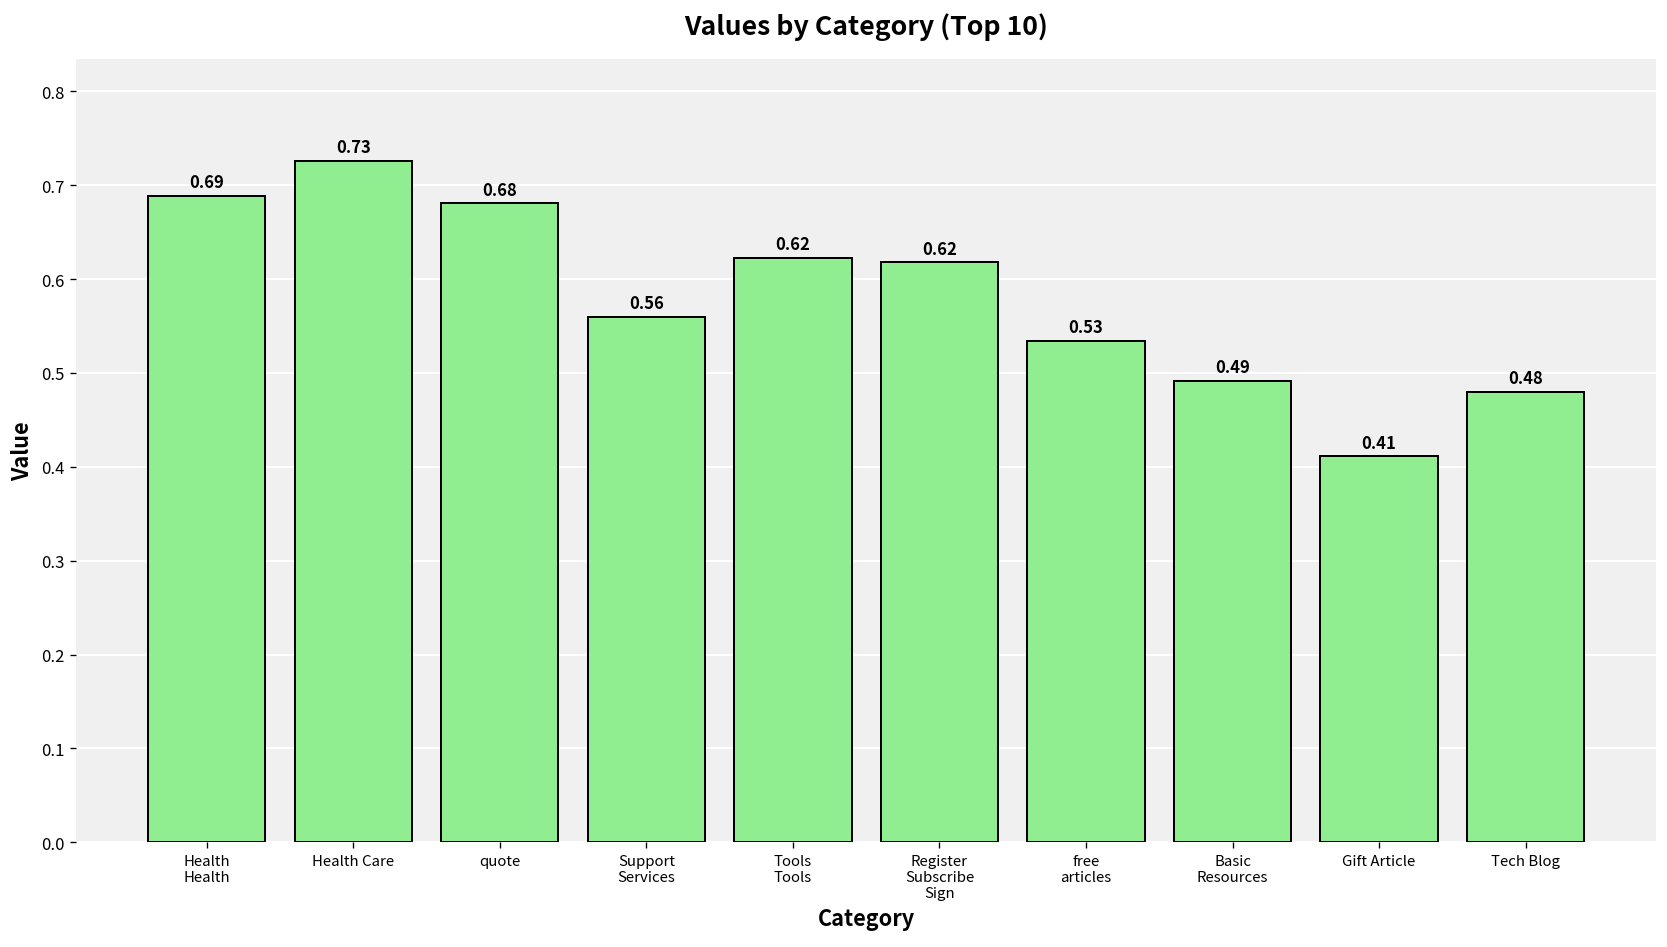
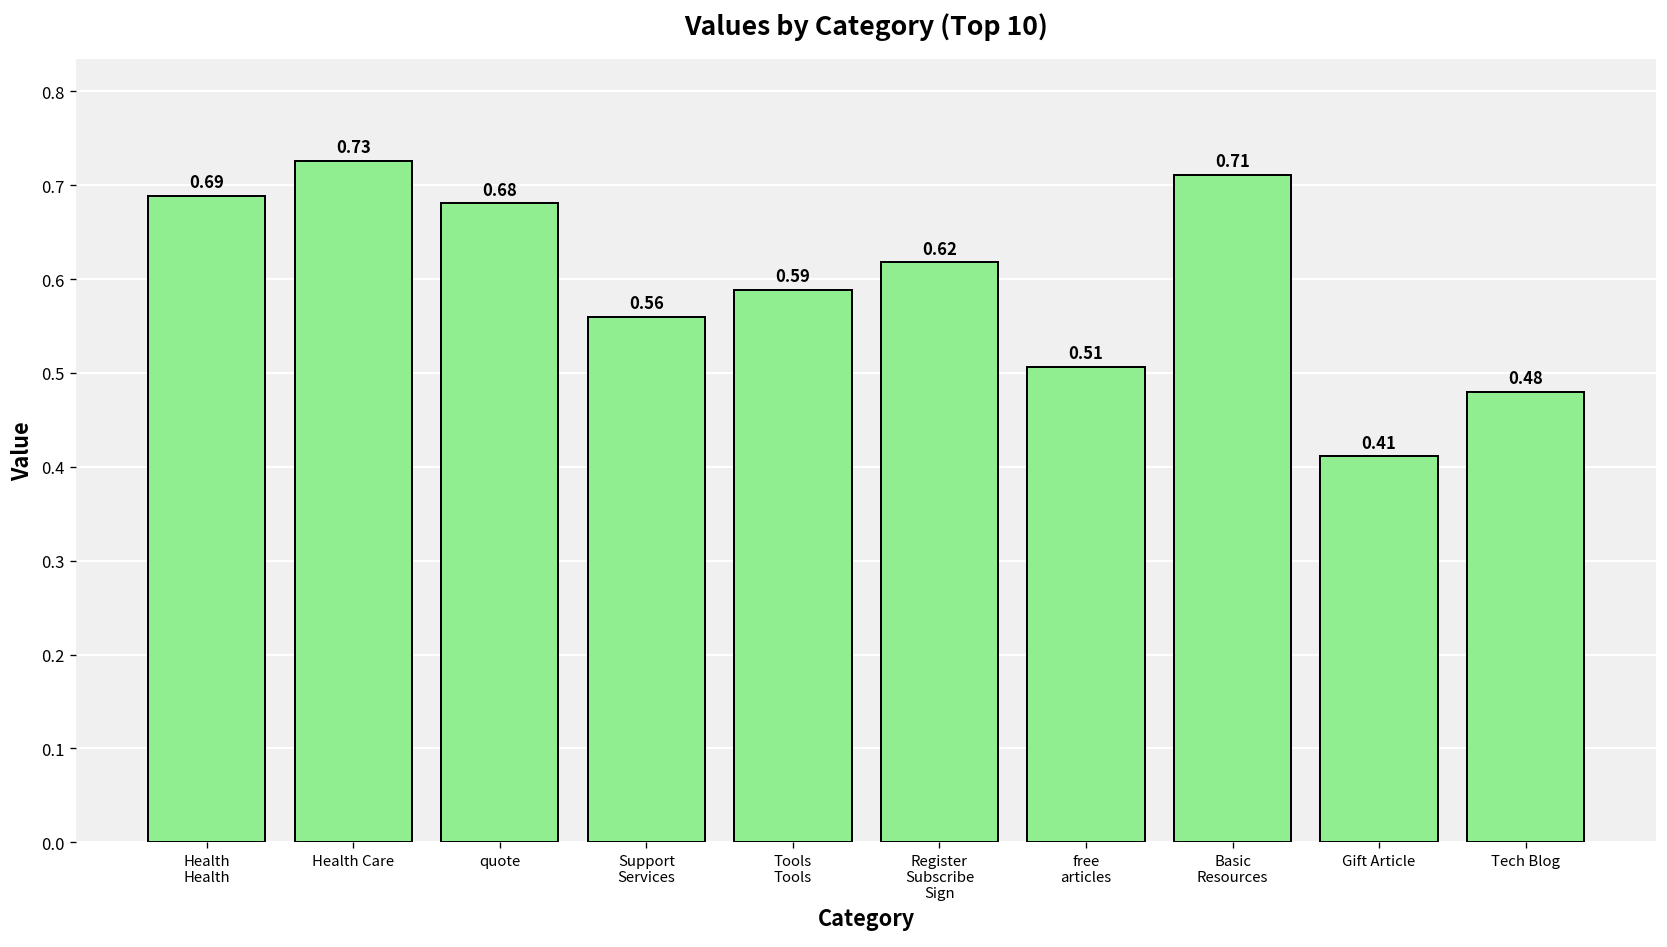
  {
    "Health Health": 0.69,
    "Health Care": 0.73,
    "quote": 0.68,
    "Support Services": 0.56,
-   "Tools Tools": 0.62,
+   "Tools Tools": 0.59,
    "Register Subscribe Sign": 0.62,
-   "free articles": 0.53,
-   "Basic Resources": 0.49,
+   "free articles": 0.51,
+   "Basic Resources": 0.71,
    "Gift Article": 0.41,
    "Tech Blog": 0.48
  }
